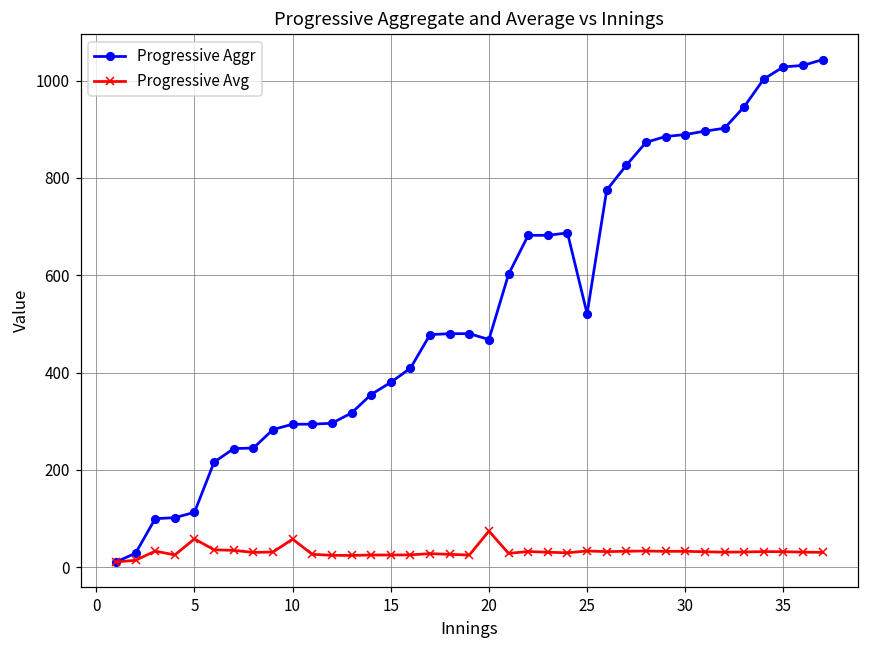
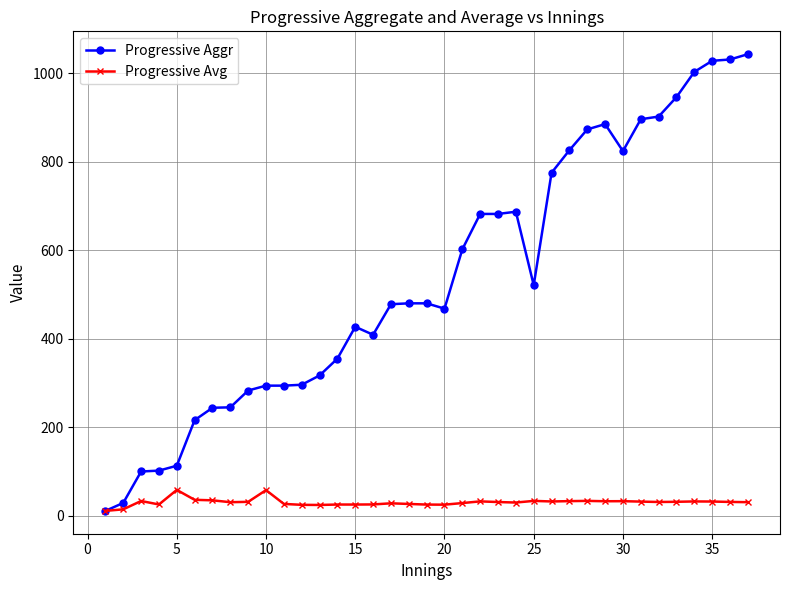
  {
    "Progressive Aggr": {
      "5": 110,
      "10": 290,
-     "15": 380,
+     "15": 430,
      "20": 470,
      "25": 520,
-     "30": 890,
+     "30": 820,
      "35": 1030
    },
    "Progressive Avg": {
      "5": 60,
      "10": 60,
      "15": 30,
-     "20": 70,
+     "20": 30,
      "25": 30,
      "30": 30,
      "35": 30
    }
  }
